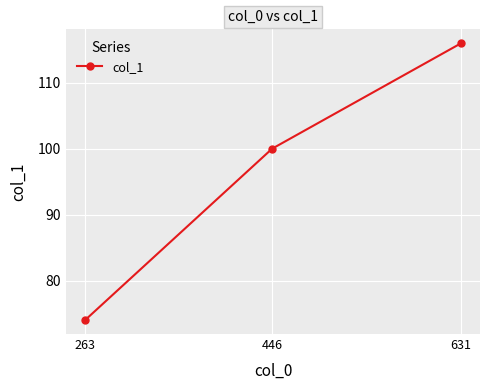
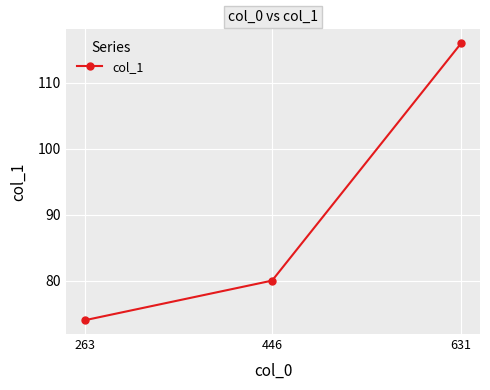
  {
    "263": 74,
-   "446": 100,
+   "446": 80,
    "631": 116
  }
